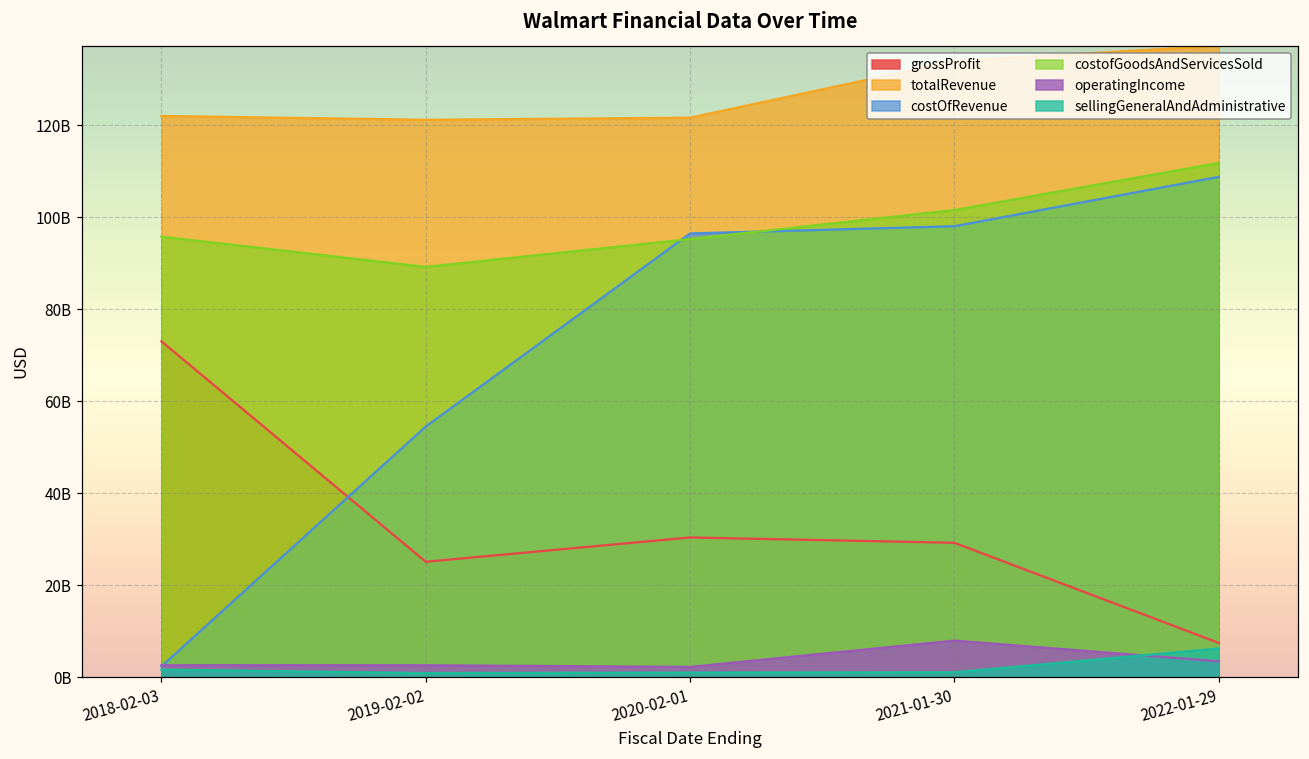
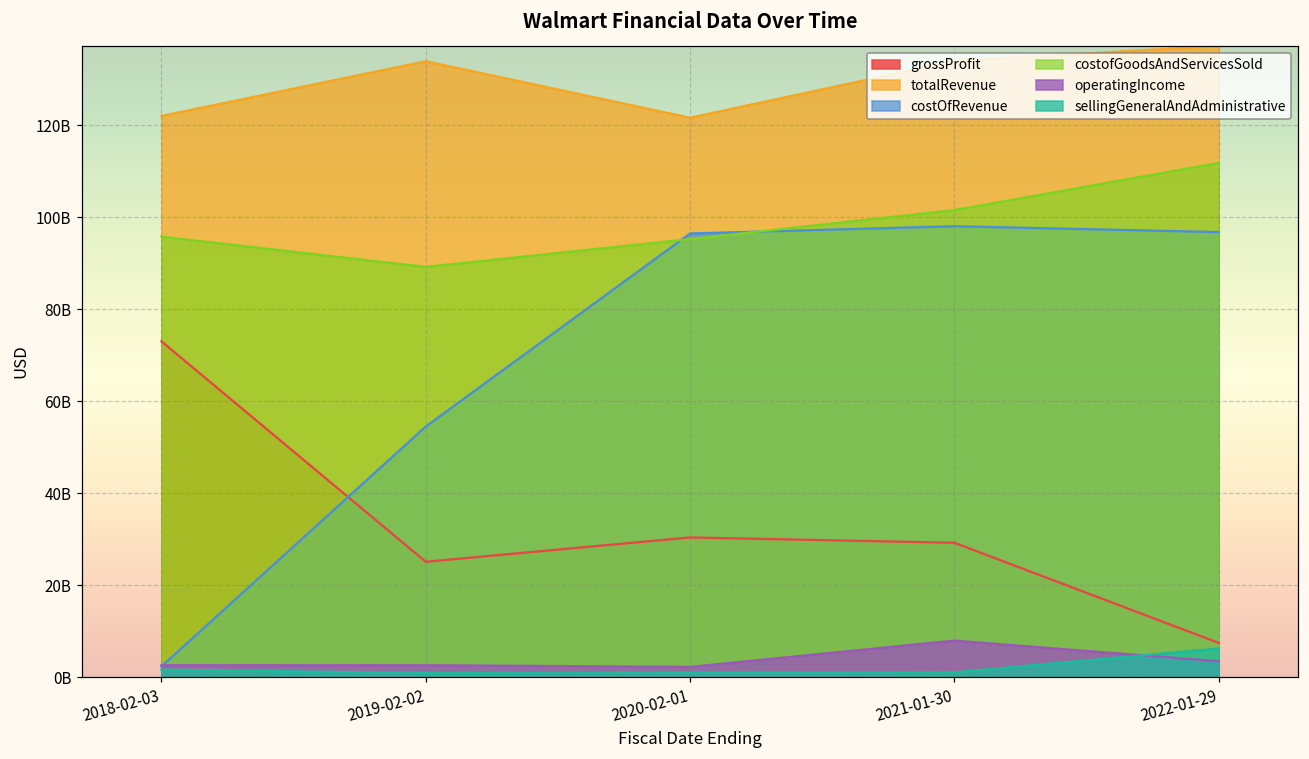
  {
    "grossProfit": {
      "2018-02-03": 73000000000,
      "2019-02-02": 25000000000,
      "2020-02-01": 30000000000,
      "2021-01-30": 29000000000,
      "2022-01-29": 7000000000
    },
    "totalRevenue": {
      "2018-02-03": 122000000000,
-     "2019-02-02": 121000000000,
+     "2019-02-02": 134000000000,
      "2020-02-01": 122000000000,
      "2022-01-29": 137000000000
    },
    "costOfRevenue": {
      "2019-02-02": 55000000000,
      "2020-02-01": 97000000000,
      "2021-01-30": 98000000000,
-     "2022-01-29": 109000000000
+     "2022-01-29": 97000000000
    },
    "costofGoodsAndServicesSold": {
      "2018-02-03": 96000000000,
      "2019-02-02": 89000000000,
      "2020-02-01": 95000000000,
      "2021-01-30": 102000000000,
      "2022-01-29": 112000000000
    },
    "operatingIncome": {
      "2019-02-02": 3000000000,
      "2020-02-01": 2000000000,
      "2021-01-30": 8000000000,
      "2022-01-29": 3000000000
    },
    "sellingGeneralAndAdministrative": {
      "2018-02-03": 2000000000,
      "2019-02-02": 1000000000,
      "2020-02-01": 1000000000,
      "2021-01-30": 1000000000,
      "2022-01-29": 6000000000
    }
  }
